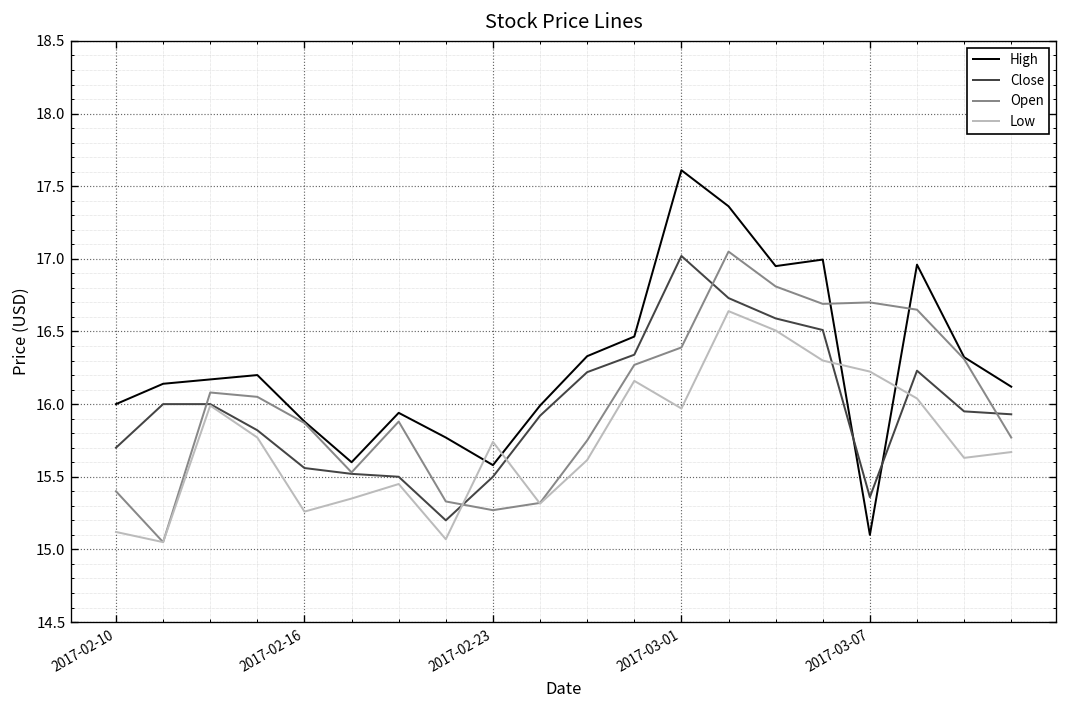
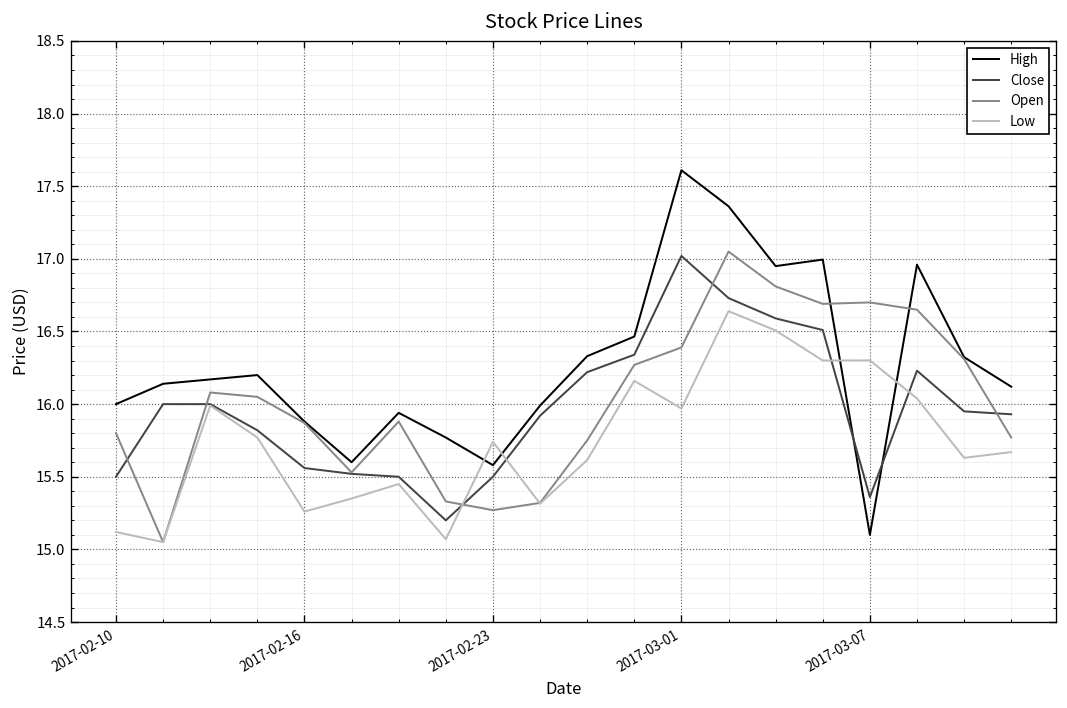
  {
    "High": {
      "2017-02-10": 16.00,
      "2017-02-23": 15.58,
      "2017-03-01": 17.61,
      "2017-03-07": 15.10
    },
    "Close": {
-     "2017-02-10": 15.7,
+     "2017-02-10": 15.5,
      "2017-02-16": 15.56,
      "2017-02-23": 15.5,
      "2017-03-01": 17.0,
      "2017-03-07": 15.36
    },
    "Open": {
-     "2017-02-10": 15.4,
+     "2017-02-10": 15.8,
      "2017-02-23": 15.27,
      "2017-03-01": 16.4,
      "2017-03-07": 16.7
    },
    "Low": {
      "2017-02-10": 15.12,
      "2017-02-16": 15.26,
      "2017-02-23": 15.74,
      "2017-03-01": 15.97,
-     "2017-03-07": 16.22
+     "2017-03-07": 16.30
    }
  }
